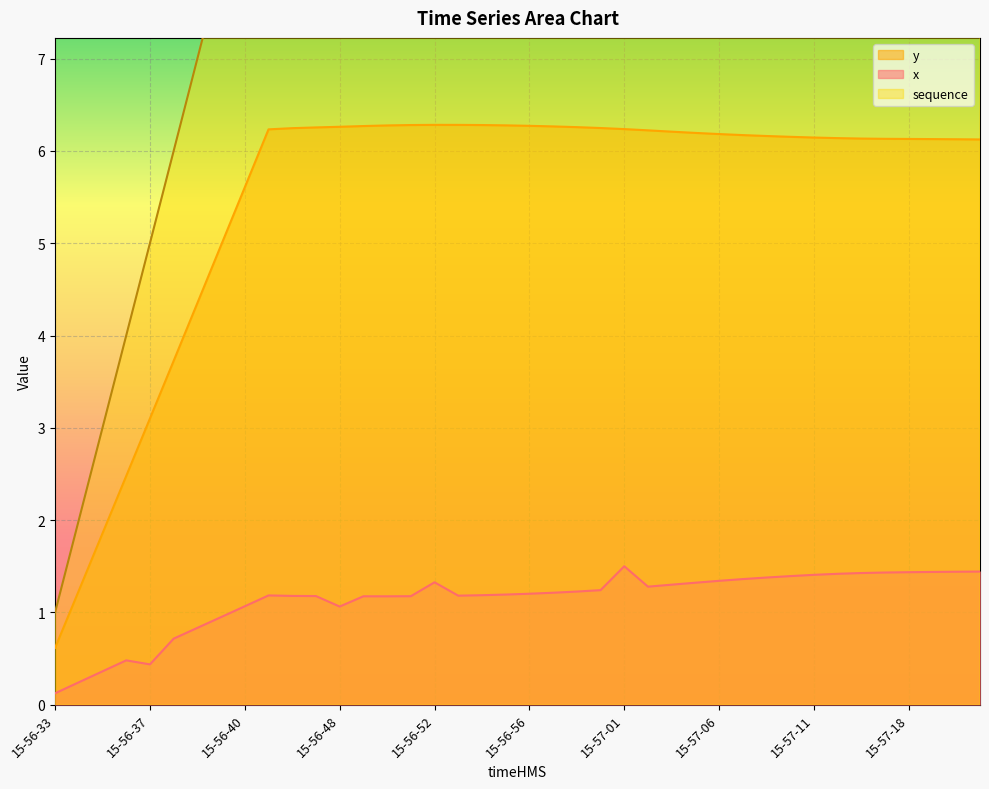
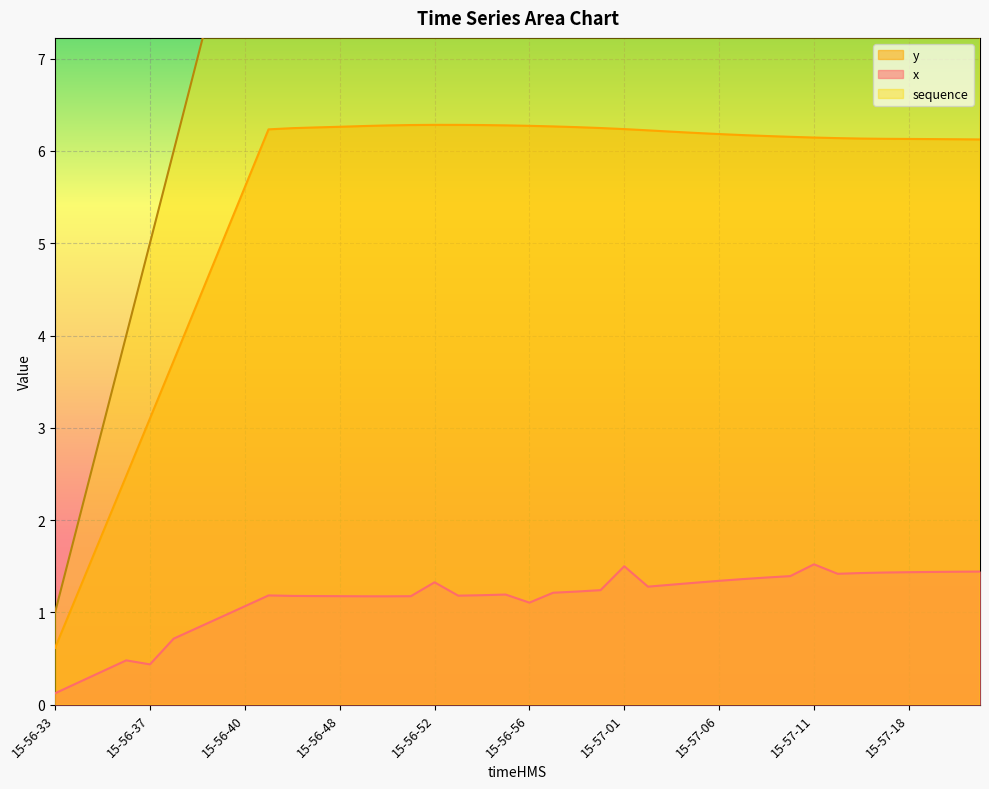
  {
    "x": {
      "15-56-33": 0.1,
      "15-56-37": 0.4,
      "15-56-40": 1.1,
-     "15-56-48": 1.1,
+     "15-56-48": 1.2,
      "15-56-52": 1.3,
-     "15-56-56": 1.2,
+     "15-56-56": 1.1,
      "15-57-01": 1.5,
      "15-57-06": 1.3,
-     "15-57-11": 1.4,
+     "15-57-11": 1.5,
      "15-57-18": 1.4
    }
  }
